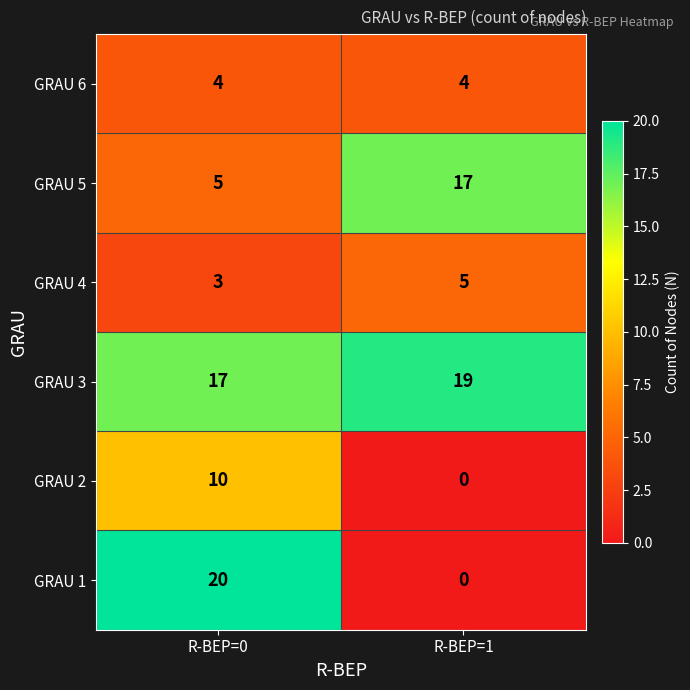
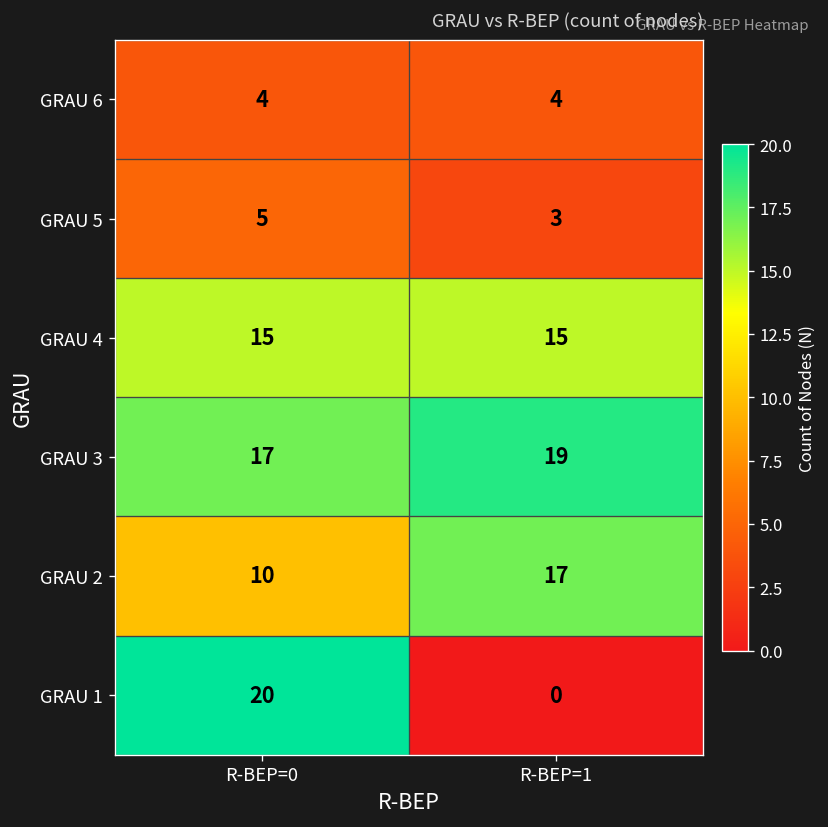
  {
    "GRAU 6": {
      "R-BEP=0": 4,
      "R-BEP=1": 4
    },
    "GRAU 5": {
      "R-BEP=0": 5,
-     "R-BEP=1": 17
+     "R-BEP=1": 3
    },
    "GRAU 4": {
-     "R-BEP=0": 3,
-     "R-BEP=1": 5
+     "R-BEP=0": 15,
+     "R-BEP=1": 15
    },
    "GRAU 3": {
      "R-BEP=0": 17,
      "R-BEP=1": 19
    },
    "GRAU 2": {
      "R-BEP=0": 10,
-     "R-BEP=1": 0
+     "R-BEP=1": 17
    },
    "GRAU 1": {
      "R-BEP=0": 20,
      "R-BEP=1": 0
    }
  }
